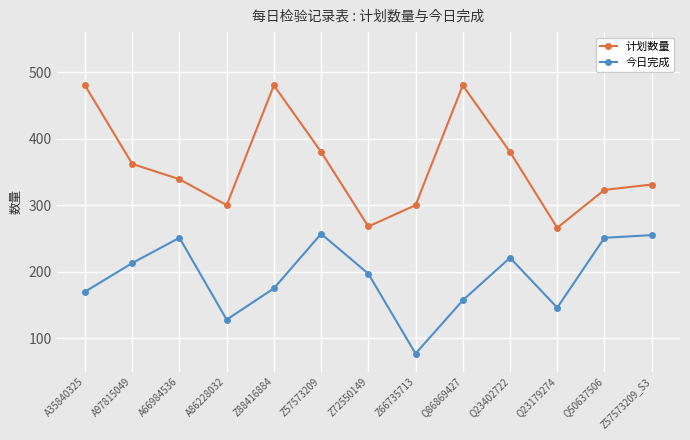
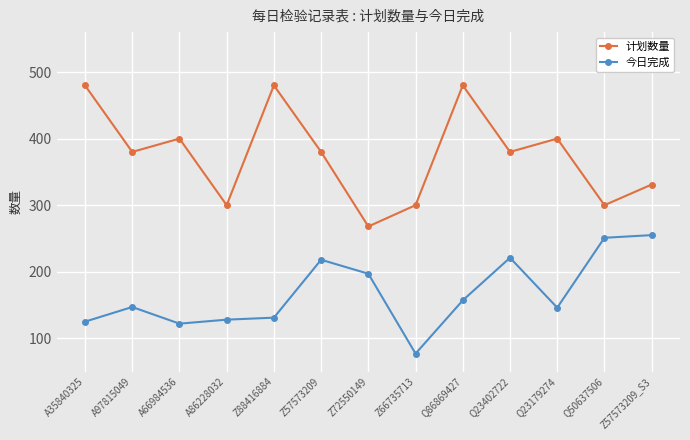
  {
    "计划数量": {
      "A35840325": 480,
-     "A97815049": 360,
-     "A66984536": 340,
+     "A97815049": 380,
+     "A66984536": 400,
      "A86228032": 300,
      "Z88416884": 480,
      "Z57573209": 380,
      "Z72550149": 270,
      "Z66735713": 300,
      "Q86869427": 480,
      "Q23402722": 380,
-     "Q23179274": 270,
-     "Q50637506": 320,
+     "Q23179274": 400,
+     "Q50637506": 300,
      "Z57573209_S3": 330
    },
    "今日完成": {
-     "A35840325": 170,
-     "A97815049": 210,
-     "A66984536": 250,
+     "A35840325": 130,
+     "A97815049": 150,
+     "A66984536": 120,
      "A86228032": 130,
-     "Z88416884": 180,
-     "Z57573209": 260,
+     "Z88416884": 130,
+     "Z57573209": 220,
      "Z72550149": 200,
      "Z66735713": 80,
      "Q86869427": 160,
      "Q23402722": 220,
      "Q23179274": 150,
      "Q50637506": 250,
      "Z57573209_S3": 260
    }
  }
